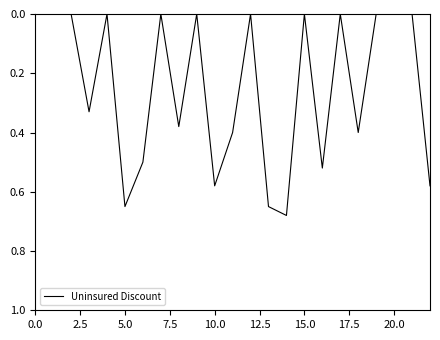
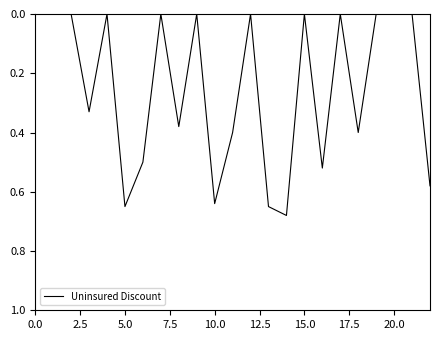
  {
    "0.0": 0.00,
    "5.0": 0.65,
-   "10.0": 0.58,
+   "10.0": 0.64,
    "15.0": 0.00,
    "20.0": 0.00
  }
